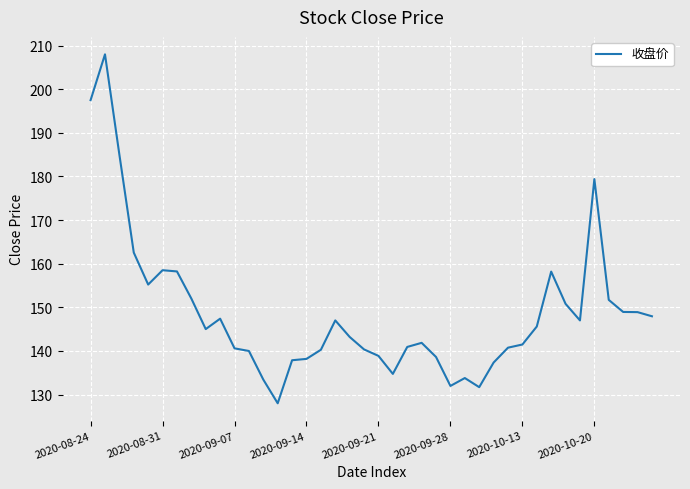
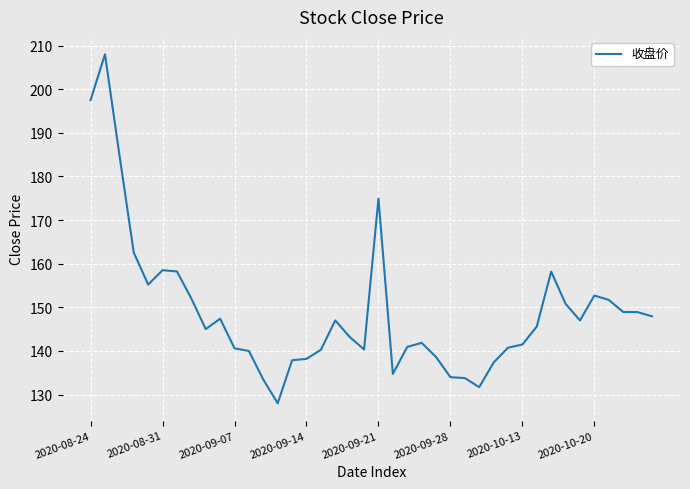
  {
    "2020-08-24": 198,
    "2020-08-31": 159,
    "2020-09-07": 141,
    "2020-09-14": 138,
-   "2020-09-21": 139,
-   "2020-09-28": 132,
+   "2020-09-21": 175,
+   "2020-09-28": 134,
    "2020-10-13": 141,
-   "2020-10-20": 179
+   "2020-10-20": 153
  }
